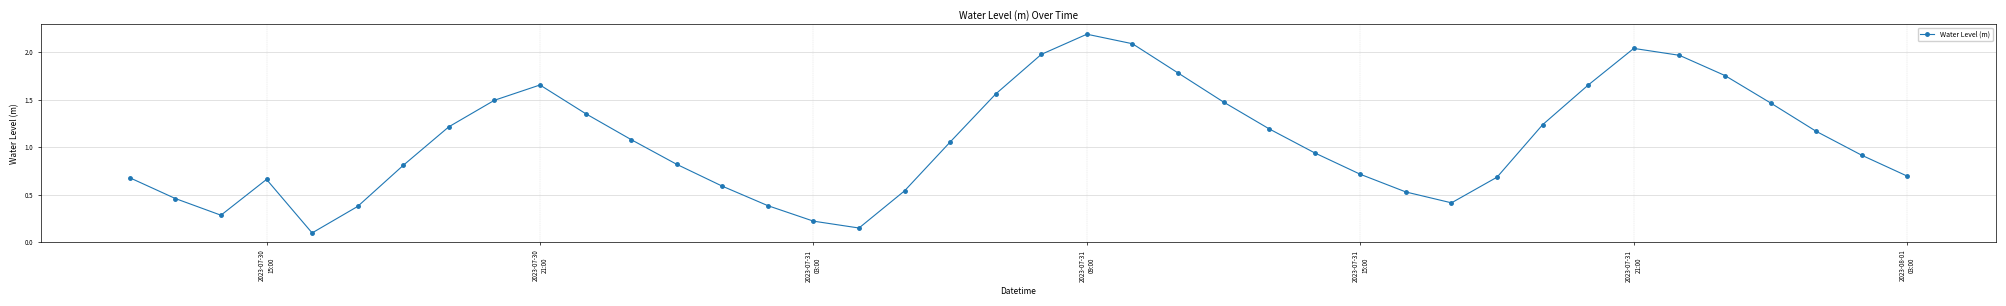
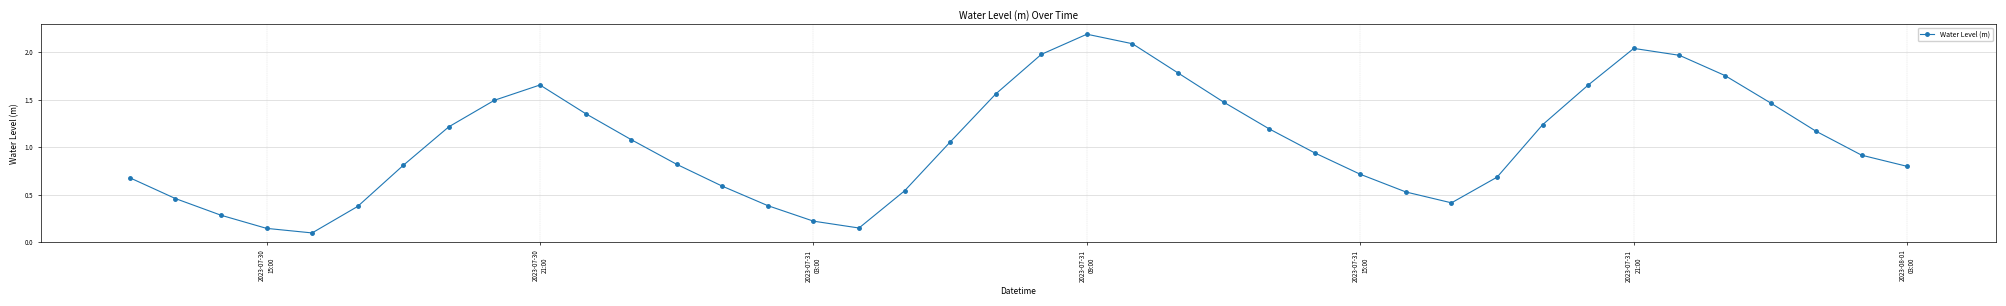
  {
-   "2023-07-30 15:00": 0.7,
+   "2023-07-30 15:00": 0.1,
    "2023-07-30 21:00": 1.7,
    "2023-07-31 03:00": 0.2,
    "2023-07-31 09:00": 2.2,
    "2023-07-31 15:00": 0.7,
    "2023-07-31 21:00": 2.0,
-   "2023-08-01 03:00": 0.7
+   "2023-08-01 03:00": 0.8
  }
